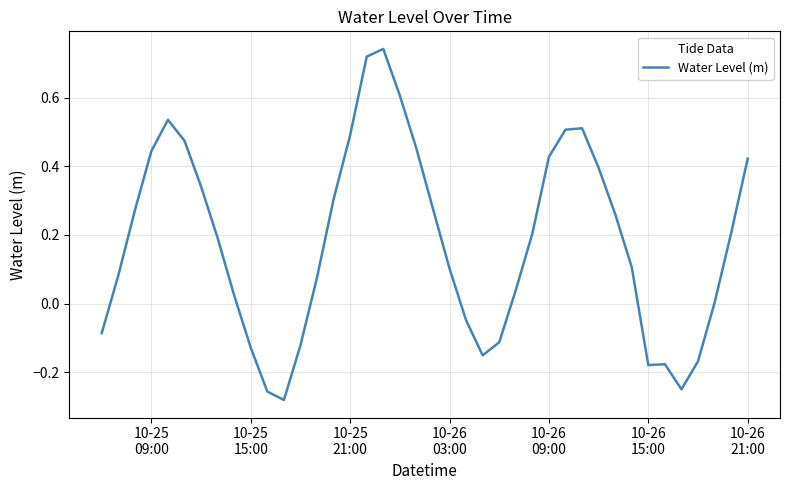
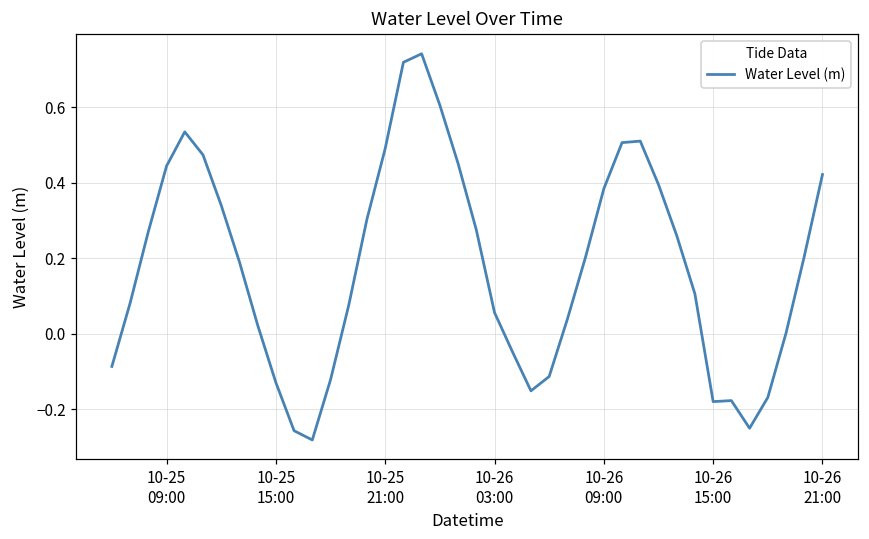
  {
    "10-25 09:00": 0.44,
    "10-25 15:00": -0.13,
    "10-25 21:00": 0.49,
-   "10-26 03:00": 0.10,
-   "10-26 09:00": 0.43,
+   "10-26 03:00": 0.06,
+   "10-26 09:00": 0.38,
    "10-26 15:00": -0.18,
    "10-26 21:00": 0.42
  }
